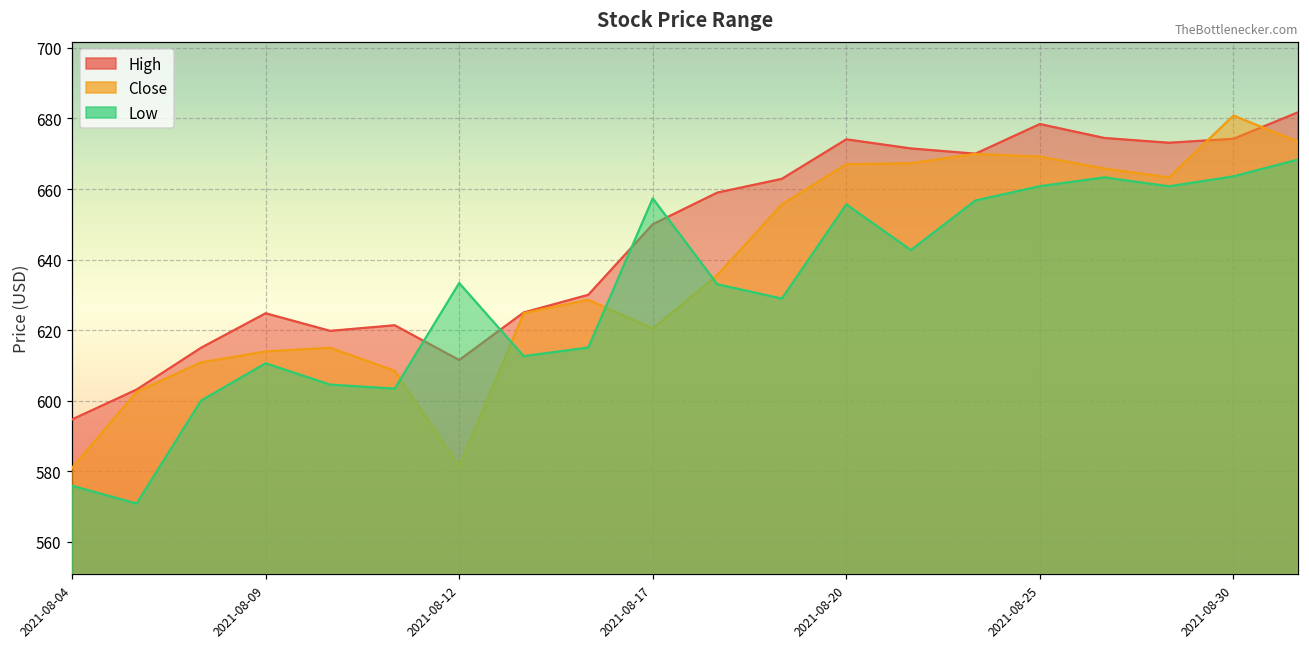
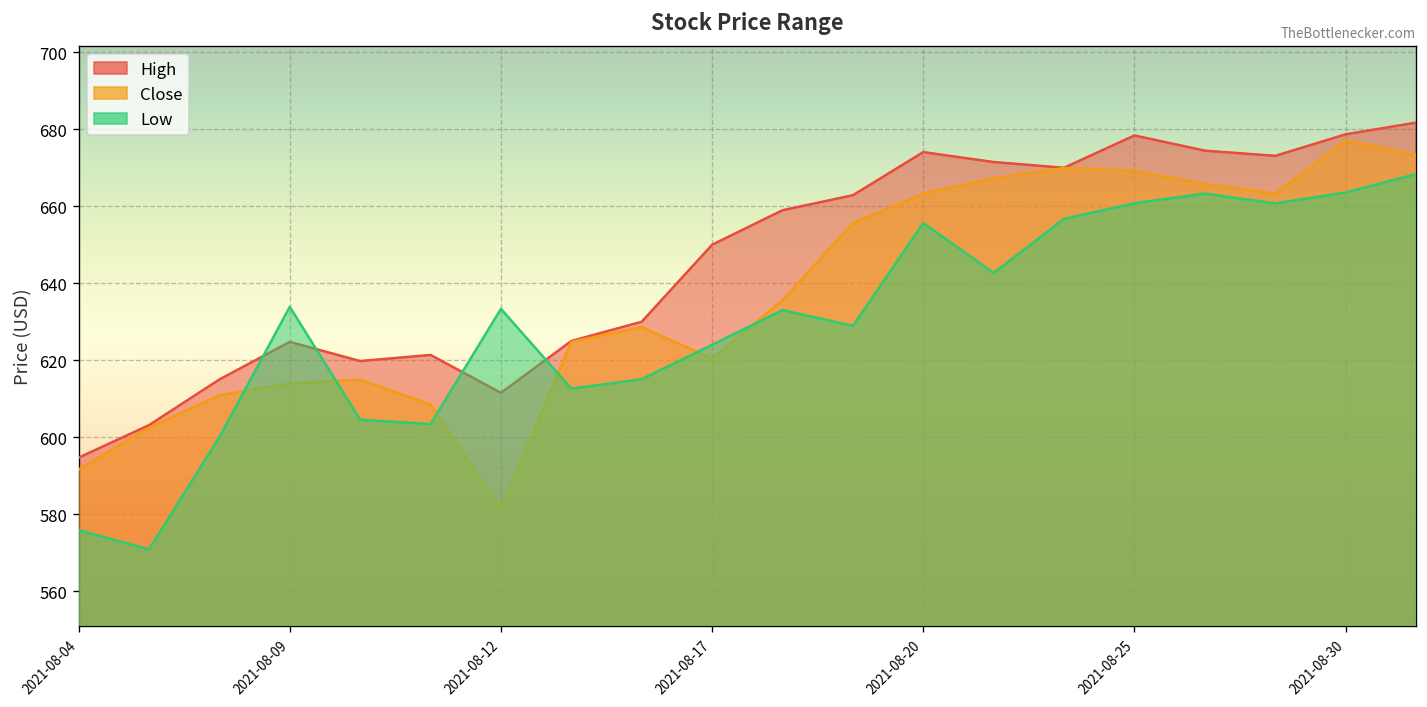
  {
    "High": {
      "2021-08-04": 595,
      "2021-08-09": 625,
      "2021-08-12": 612,
      "2021-08-17": 650,
      "2021-08-20": 674,
      "2021-08-25": 678,
-     "2021-08-30": 674
+     "2021-08-30": 679
    },
    "Close": {
-     "2021-08-04": 581,
+     "2021-08-04": 592,
      "2021-08-09": 614,
      "2021-08-12": 581,
      "2021-08-17": 620,
-     "2021-08-20": 667,
+     "2021-08-20": 663,
      "2021-08-25": 669,
-     "2021-08-30": 681
+     "2021-08-30": 677
    },
    "Low": {
      "2021-08-04": 576,
-     "2021-08-09": 611,
+     "2021-08-09": 634,
      "2021-08-12": 633,
-     "2021-08-17": 657,
+     "2021-08-17": 624,
      "2021-08-20": 656,
      "2021-08-25": 661,
      "2021-08-30": 664
    }
  }
